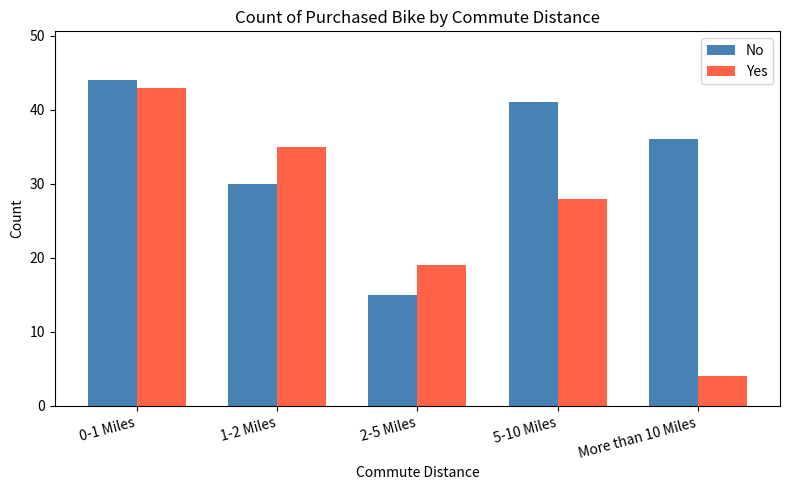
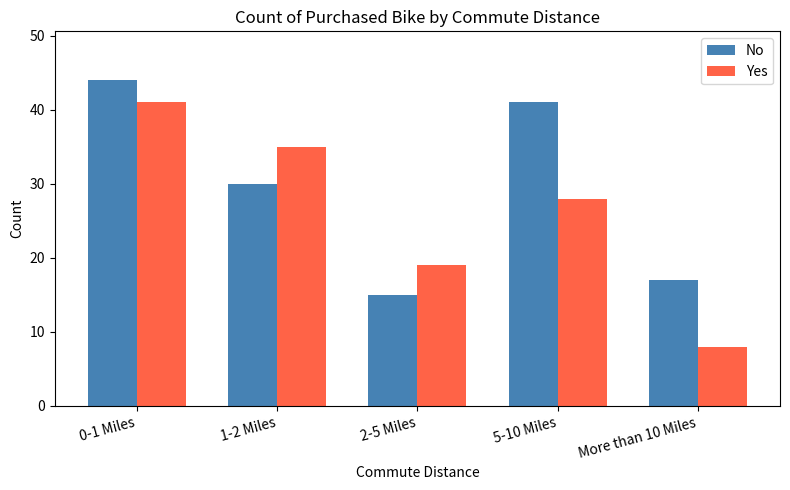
  {
    "No": {
      "0-1 Miles": 44,
      "1-2 Miles": 30,
      "2-5 Miles": 15,
      "5-10 Miles": 41,
-     "More than 10 Miles": 36
+     "More than 10 Miles": 17
    },
    "Yes": {
-     "0-1 Miles": 43,
+     "0-1 Miles": 41,
      "1-2 Miles": 35,
      "2-5 Miles": 19,
      "5-10 Miles": 28,
-     "More than 10 Miles": 4
+     "More than 10 Miles": 8
    }
  }
